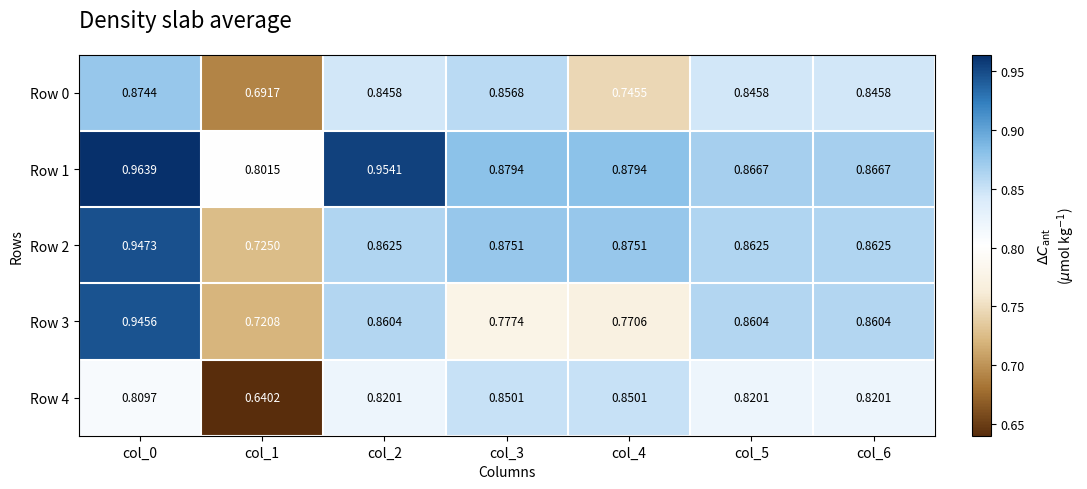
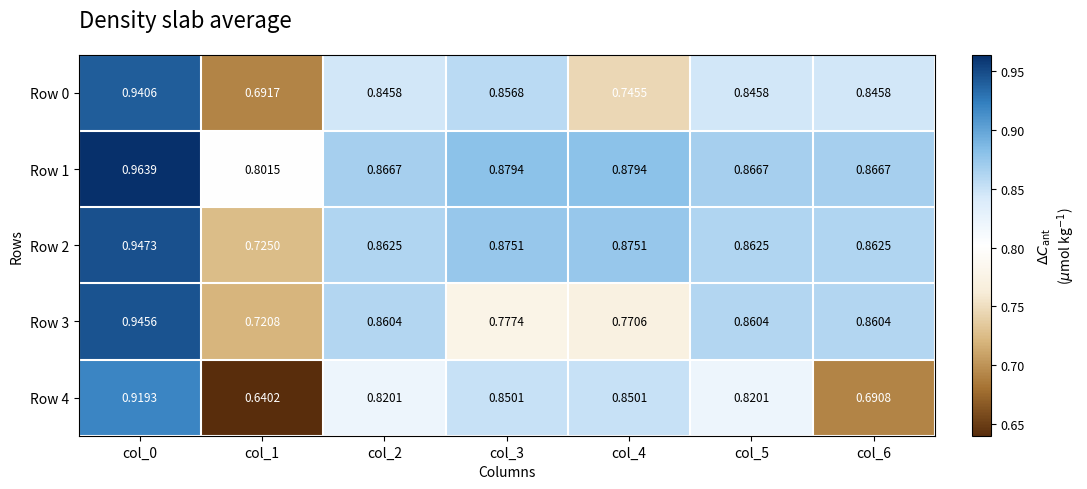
  {
    "Row 0": {
-     "col_0": 0.8744,
+     "col_0": 0.9406,
      "col_1": 0.6917,
      "col_2": 0.8458,
      "col_3": 0.8568,
      "col_4": 0.7455,
      "col_5": 0.8458,
      "col_6": 0.8458
    },
    "Row 1": {
      "col_0": 0.9639,
      "col_1": 0.8015,
-     "col_2": 0.9541,
+     "col_2": 0.8667,
      "col_3": 0.8794,
      "col_4": 0.8794,
      "col_5": 0.8667,
      "col_6": 0.8667
    },
    "Row 2": {
      "col_0": 0.9473,
      "col_1": 0.7250,
      "col_2": 0.8625,
      "col_3": 0.8751,
      "col_4": 0.8751,
      "col_5": 0.8625,
      "col_6": 0.8625
    },
    "Row 3": {
      "col_0": 0.9456,
      "col_1": 0.7208,
      "col_2": 0.8604,
      "col_3": 0.7774,
      "col_4": 0.7706,
      "col_5": 0.8604,
      "col_6": 0.8604
    },
    "Row 4": {
-     "col_0": 0.8097,
+     "col_0": 0.9193,
      "col_1": 0.6402,
      "col_2": 0.8201,
      "col_3": 0.8501,
      "col_4": 0.8501,
      "col_5": 0.8201,
-     "col_6": 0.8201
+     "col_6": 0.6908
    }
  }
